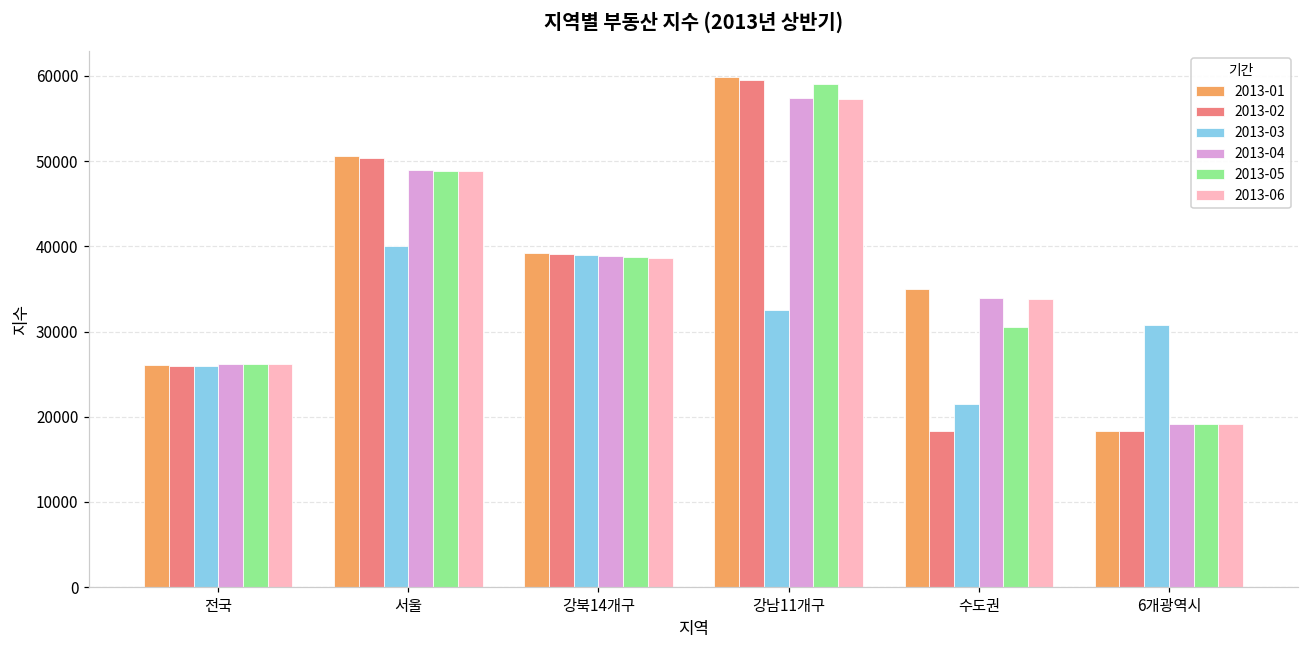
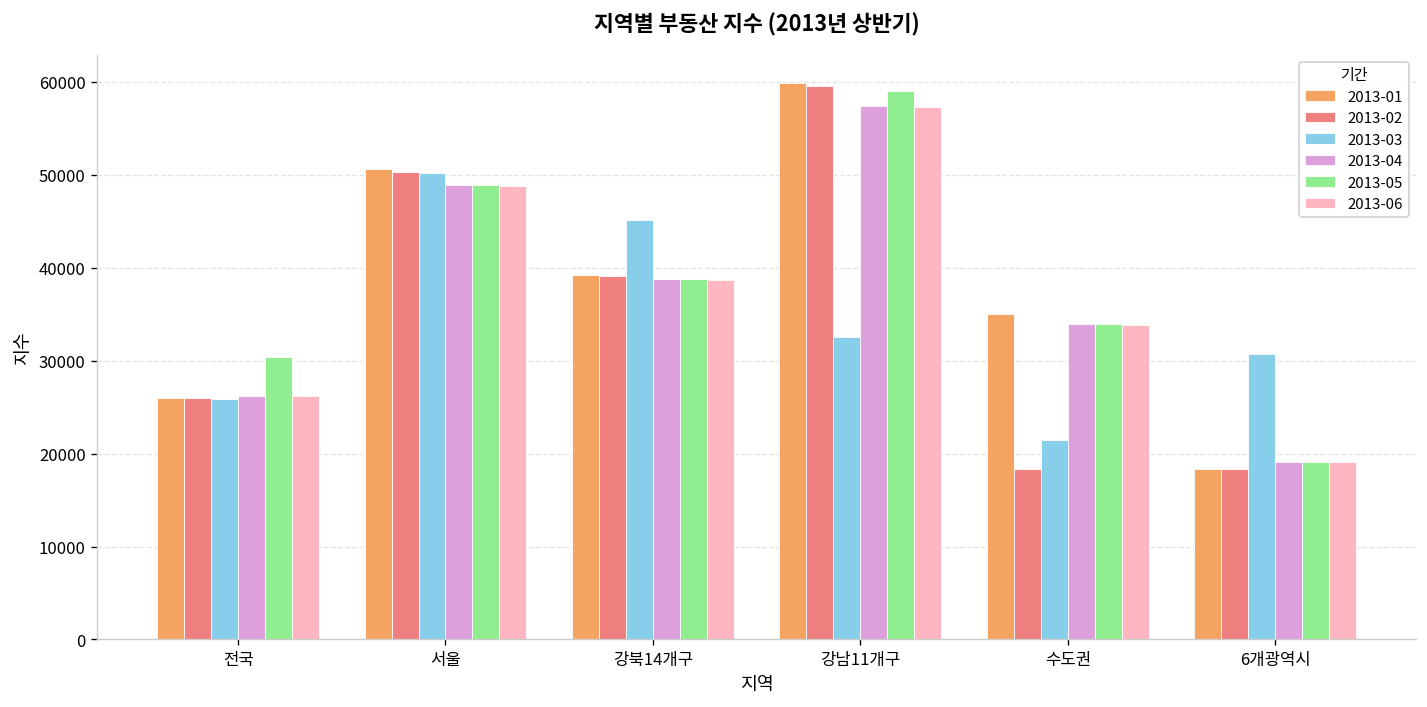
  {
    "2013-03": {
      "전국": 26000,
-     "서울": 40000,
-     "강북14개구": 39000,
+     "서울": 50000,
+     "강북14개구": 45000,
      "강남11개구": 33000,
      "수도권": 21000,
      "6개광역시": 31000
    },
    "2013-05": {
-     "전국": 26000,
+     "전국": 30000,
      "서울": 49000,
      "강북14개구": 39000,
      "강남11개구": 59000,
-     "수도권": 31000,
+     "수도권": 34000,
      "6개광역시": 19000
    }
  }
